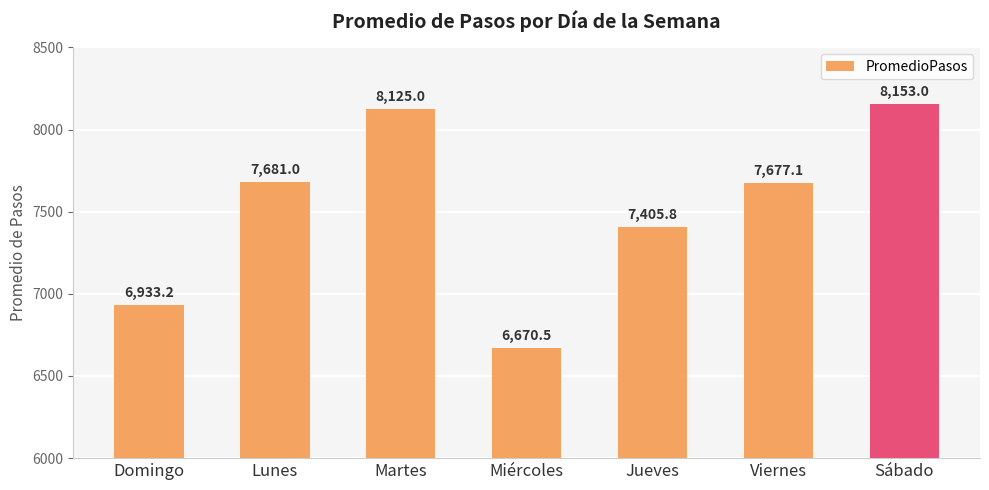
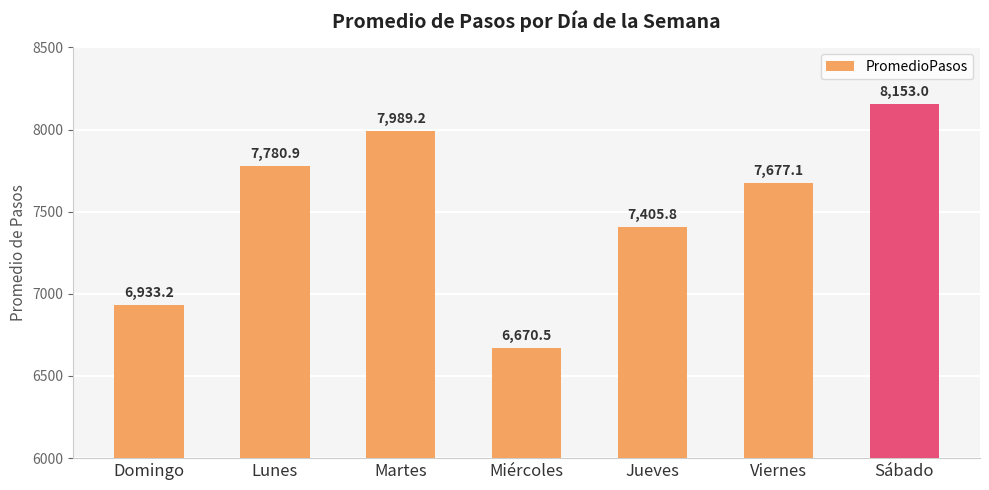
  {
    "Domingo": "6,933.2",
-   "Lunes": "7,681.0",
-   "Martes": "8,125.0",
+   "Lunes": "7,780.9",
+   "Martes": "7,989.2",
    "Miércoles": "6,670.5",
    "Jueves": "7,405.8",
    "Viernes": "7,677.1",
    "Sábado": "8,153.0"
  }
